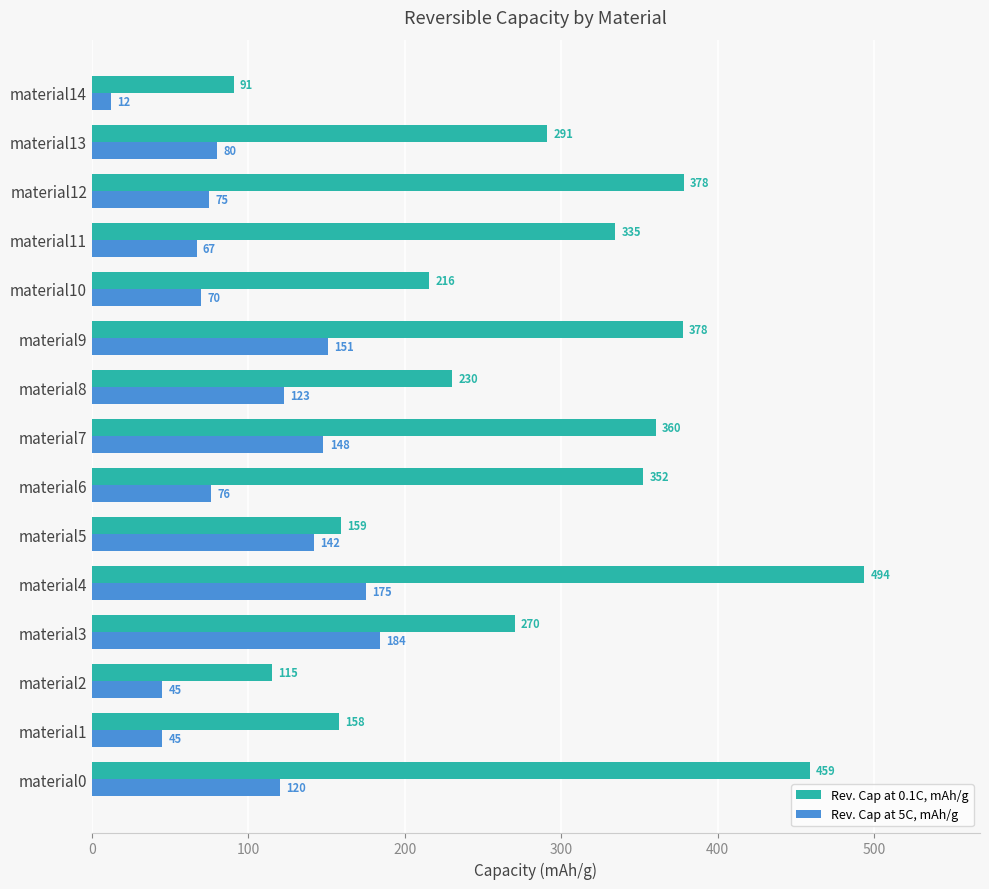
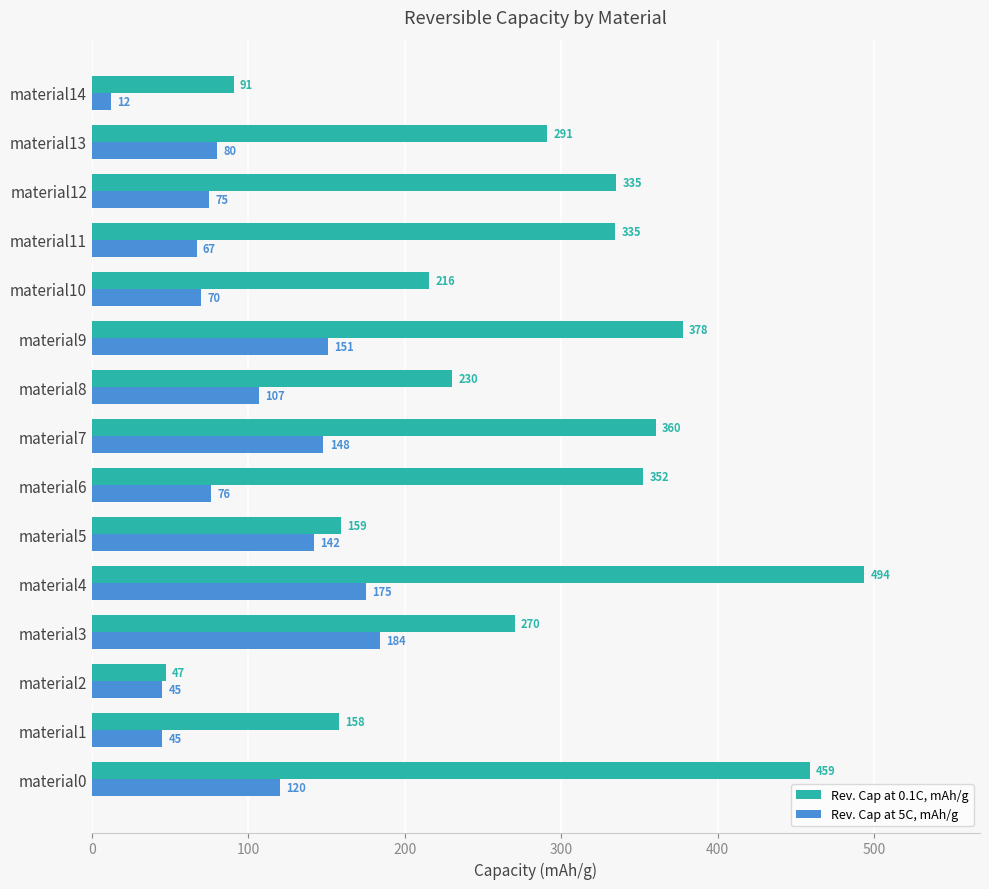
  {
    "Rev. Cap at 0.1C, mAh/g": {
      "material14": 91,
      "material13": 291,
-     "material12": 378,
+     "material12": 335,
      "material11": 335,
      "material10": 216,
      "material9": 378,
      "material8": 230,
      "material7": 360,
      "material6": 352,
      "material5": 159,
      "material4": 494,
      "material3": 270,
-     "material2": 115,
+     "material2": 47,
      "material1": 158,
      "material0": 459
    },
    "Rev. Cap at 5C, mAh/g": {
      "material14": 12,
      "material13": 80,
      "material12": 75,
      "material11": 67,
      "material10": 70,
      "material9": 151,
-     "material8": 123,
+     "material8": 107,
      "material7": 148,
      "material6": 76,
      "material5": 142,
      "material4": 175,
      "material3": 184,
      "material2": 45,
      "material1": 45,
      "material0": 120
    }
  }
